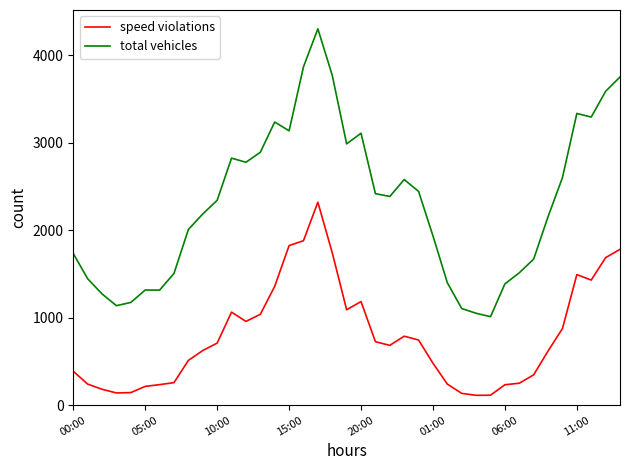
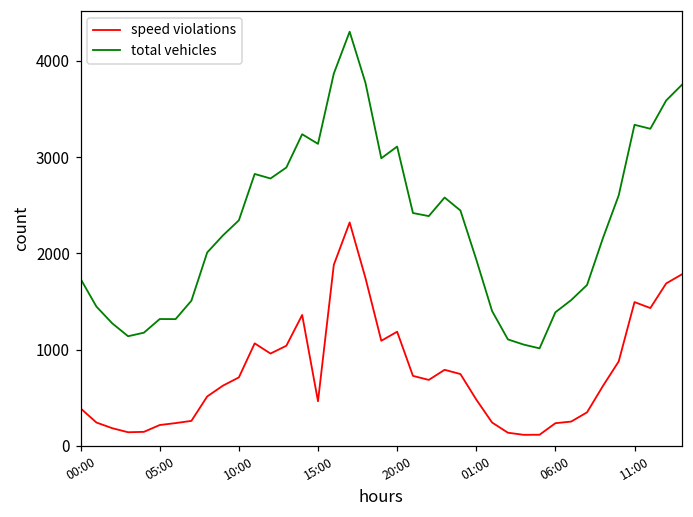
  {
    "speed violations": {
-     "15:00": 1800,
+     "15:00": 500,
      "20:00": 1200
    },
    "total vehicles": {
      "15:00": 3100,
      "20:00": 3100
    }
  }
